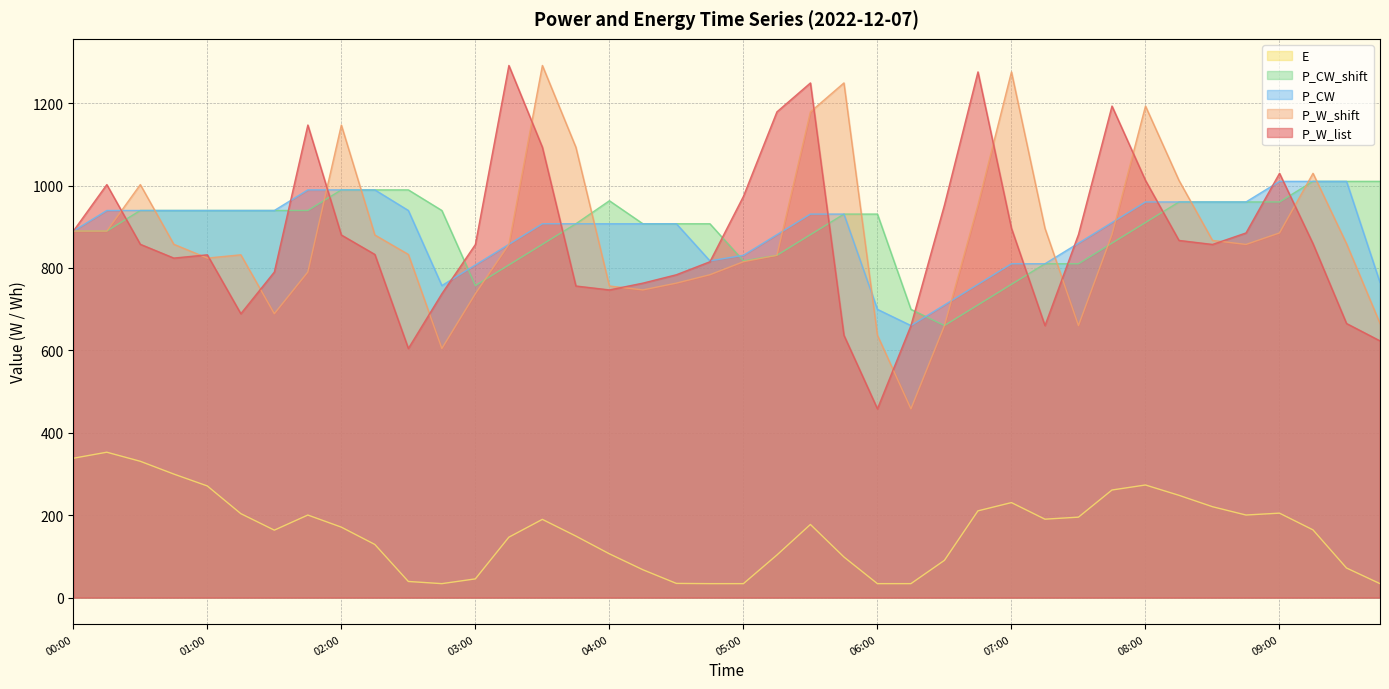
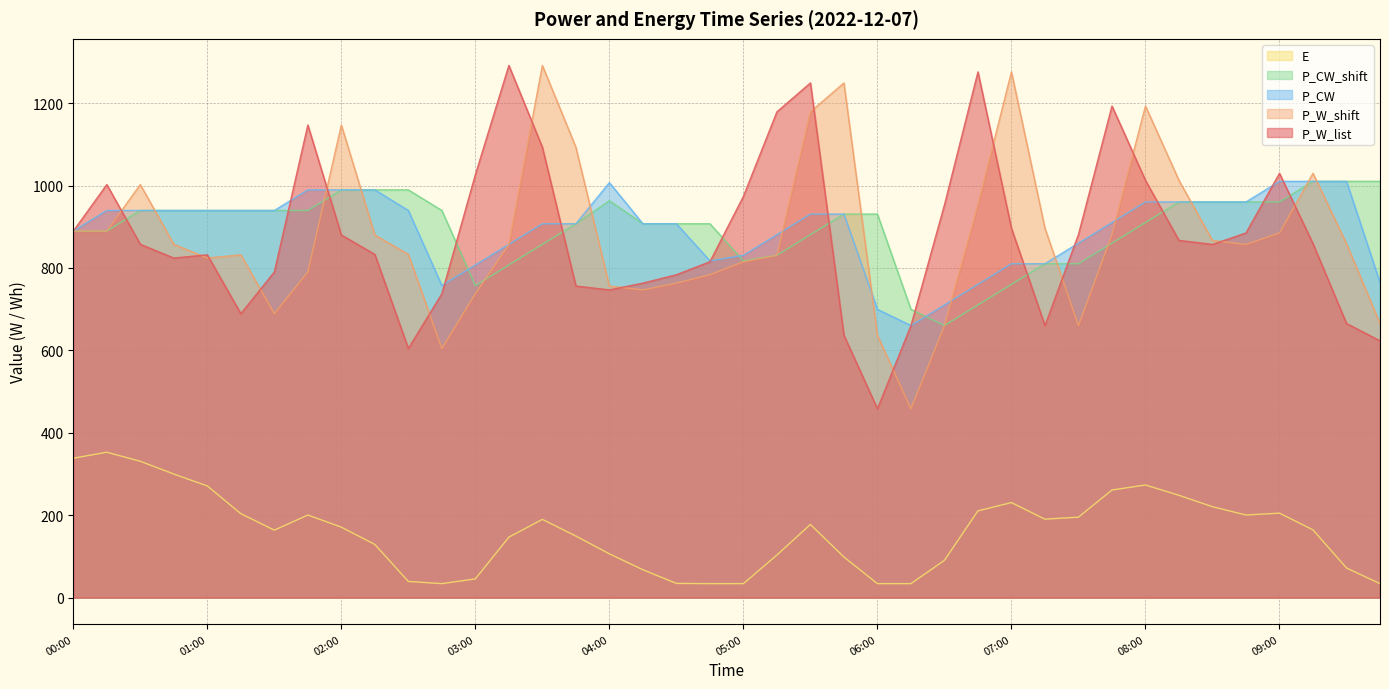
  {
    "P_CW_shift": {
      "03:00": 760,
      "04:00": 960,
      "06:00": 930,
      "07:00": 760,
      "08:00": 910,
      "09:00": 960
    },
    "P_CW": {
      "03:00": 810,
-     "04:00": 910,
+     "04:00": 1010,
      "05:00": 830,
      "06:00": 700,
      "07:00": 810,
      "08:00": 960,
      "09:00": 1010
    },
    "P_W_list": {
      "01:00": 830,
      "02:00": 880,
-     "03:00": 860,
+     "03:00": 1030,
      "04:00": 750,
      "05:00": 970,
      "06:00": 460,
      "07:00": 900,
      "08:00": 1010,
      "09:00": 1030
    }
  }
